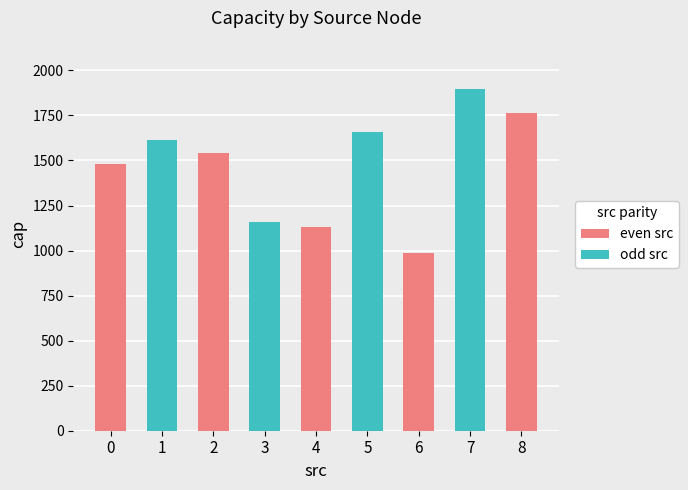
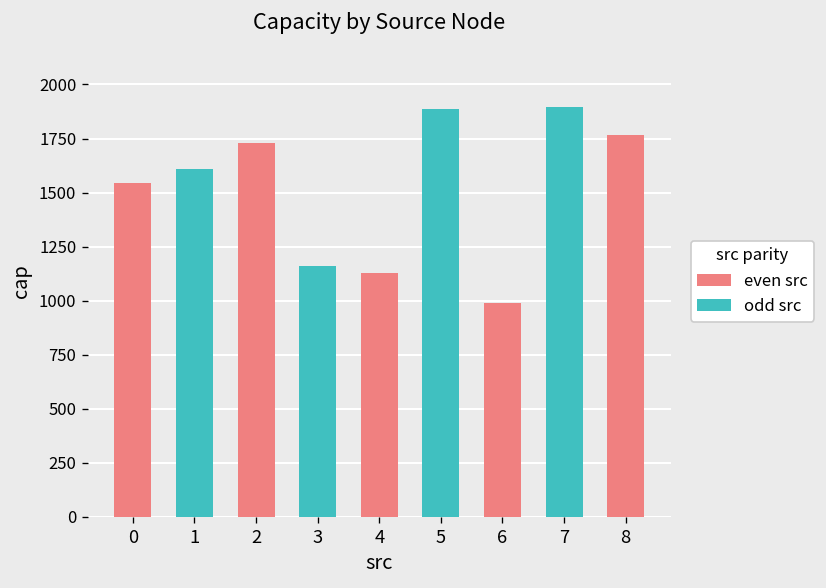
  {
-   "0": 1480,
+   "0": 1550,
    "1": 1610,
-   "2": 1540,
+   "2": 1730,
    "3": 1160,
    "4": 1130,
-   "5": 1660,
+   "5": 1890,
    "6": 990,
    "7": 1900,
    "8": 1760
  }
